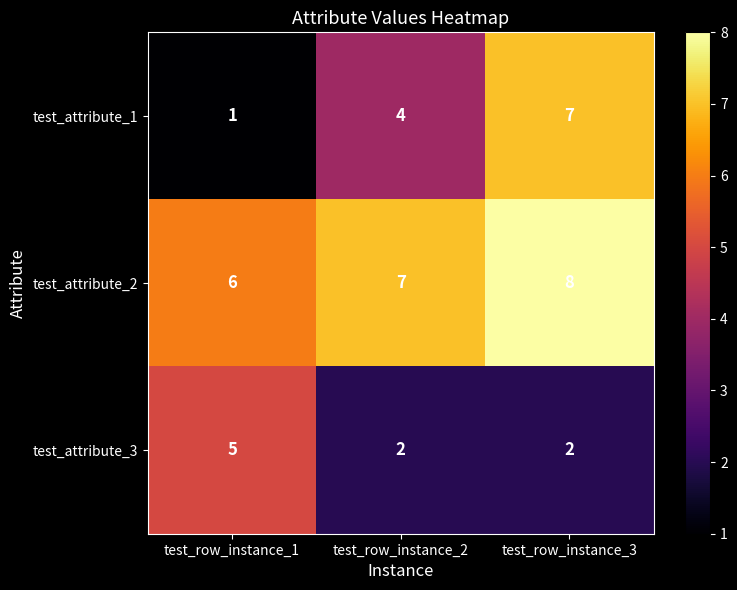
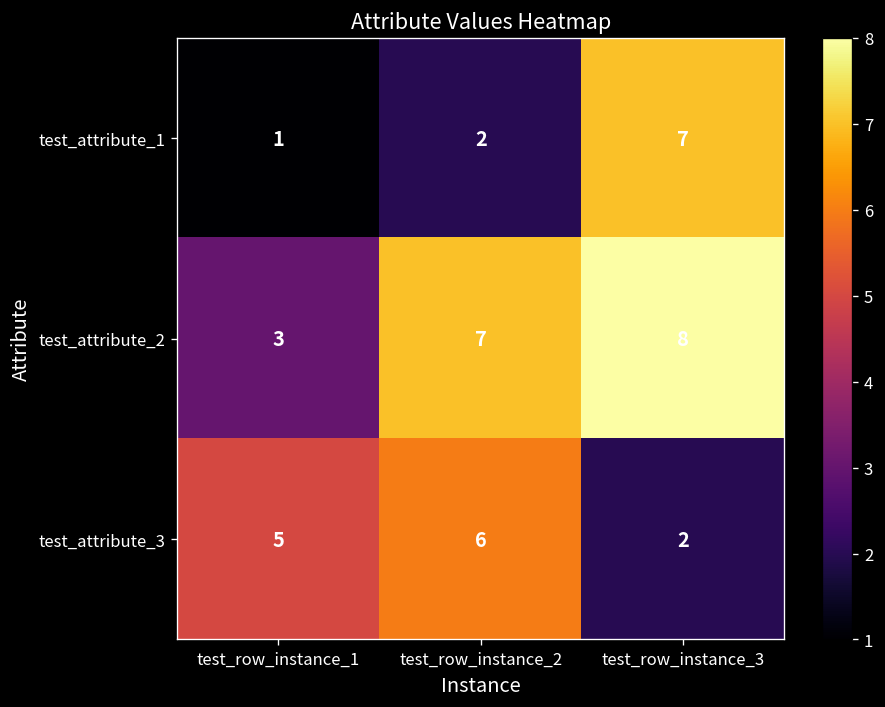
  {
    "test_attribute_1": {
      "test_row_instance_1": 1,
-     "test_row_instance_2": 4,
+     "test_row_instance_2": 2,
      "test_row_instance_3": 7
    },
    "test_attribute_2": {
-     "test_row_instance_1": 6,
+     "test_row_instance_1": 3,
      "test_row_instance_2": 7,
      "test_row_instance_3": 8
    },
    "test_attribute_3": {
      "test_row_instance_1": 5,
-     "test_row_instance_2": 2,
+     "test_row_instance_2": 6,
      "test_row_instance_3": 2
    }
  }
